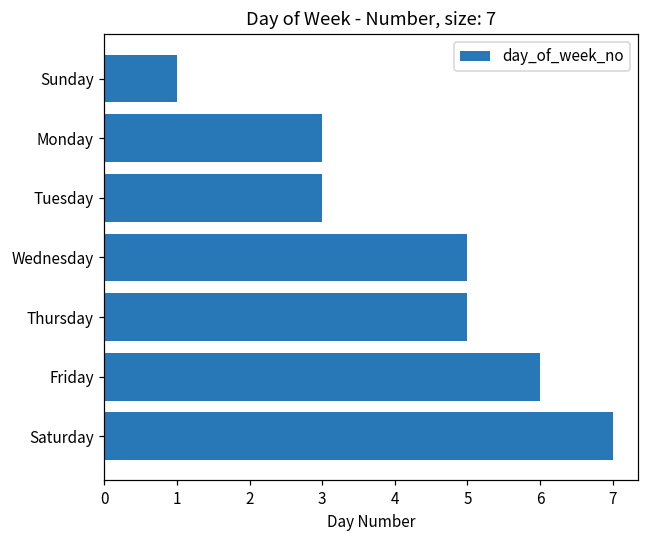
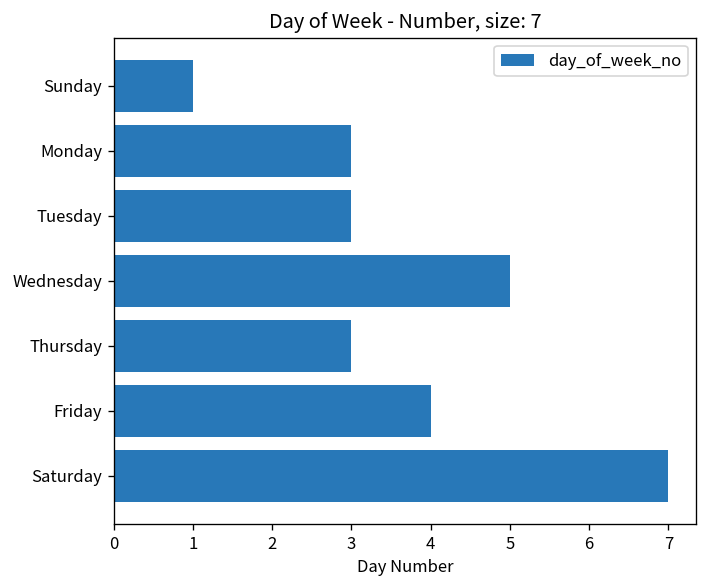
  {
    "Sunday": 1,
    "Monday": 3,
    "Tuesday": 3,
    "Wednesday": 5,
-   "Thursday": 5,
-   "Friday": 6,
+   "Thursday": 3,
+   "Friday": 4,
    "Saturday": 7
  }
